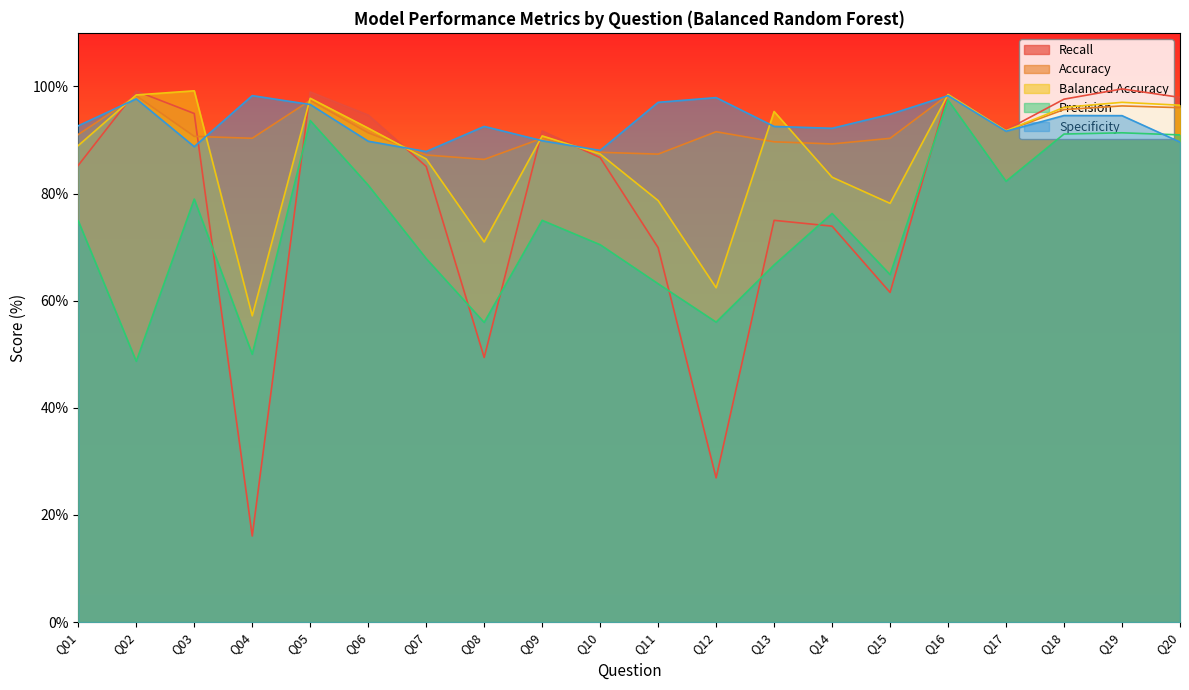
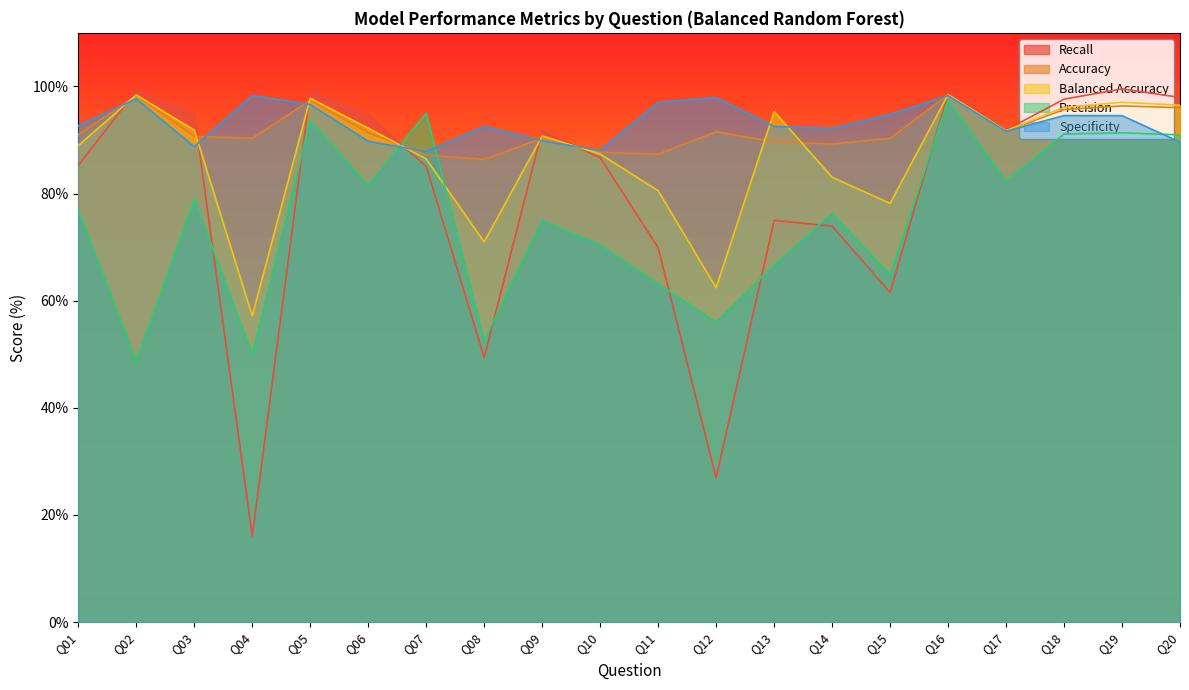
  {
    "Balanced Accuracy": {
      "Q01": "89%",
-     "Q03": "99%",
+     "Q03": "92%",
      "Q04": "57%",
      "Q06": "92%",
      "Q07": "86%",
      "Q08": "71%",
-     "Q11": "79%",
+     "Q11": "81%",
      "Q12": "62%",
      "Q13": "95%",
      "Q14": "83%",
      "Q15": "78%"
    },
    "Precision": {
-     "Q01": "75%",
+     "Q01": "77%",
      "Q02": "49%",
      "Q03": "79%",
      "Q04": "50%",
      "Q05": "94%",
      "Q06": "82%",
-     "Q07": "68%",
-     "Q08": "56%",
+     "Q07": "95%",
+     "Q08": "53%",
      "Q09": "75%",
      "Q10": "70%",
      "Q11": "63%",
      "Q12": "56%",
      "Q13": "67%",
      "Q14": "76%",
      "Q15": "65%",
      "Q16": "97%",
      "Q17": "82%",
      "Q20": "91%"
    },
    "Specificity": {
      "Q01": "93%",
      "Q02": "98%",
      "Q03": "89%",
      "Q04": "98%",
      "Q05": "97%",
      "Q06": "90%",
      "Q07": "88%",
      "Q08": "93%",
      "Q11": "97%",
      "Q12": "98%",
      "Q13": "93%",
      "Q14": "92%",
      "Q15": "95%",
      "Q20": "90%"
    }
  }
